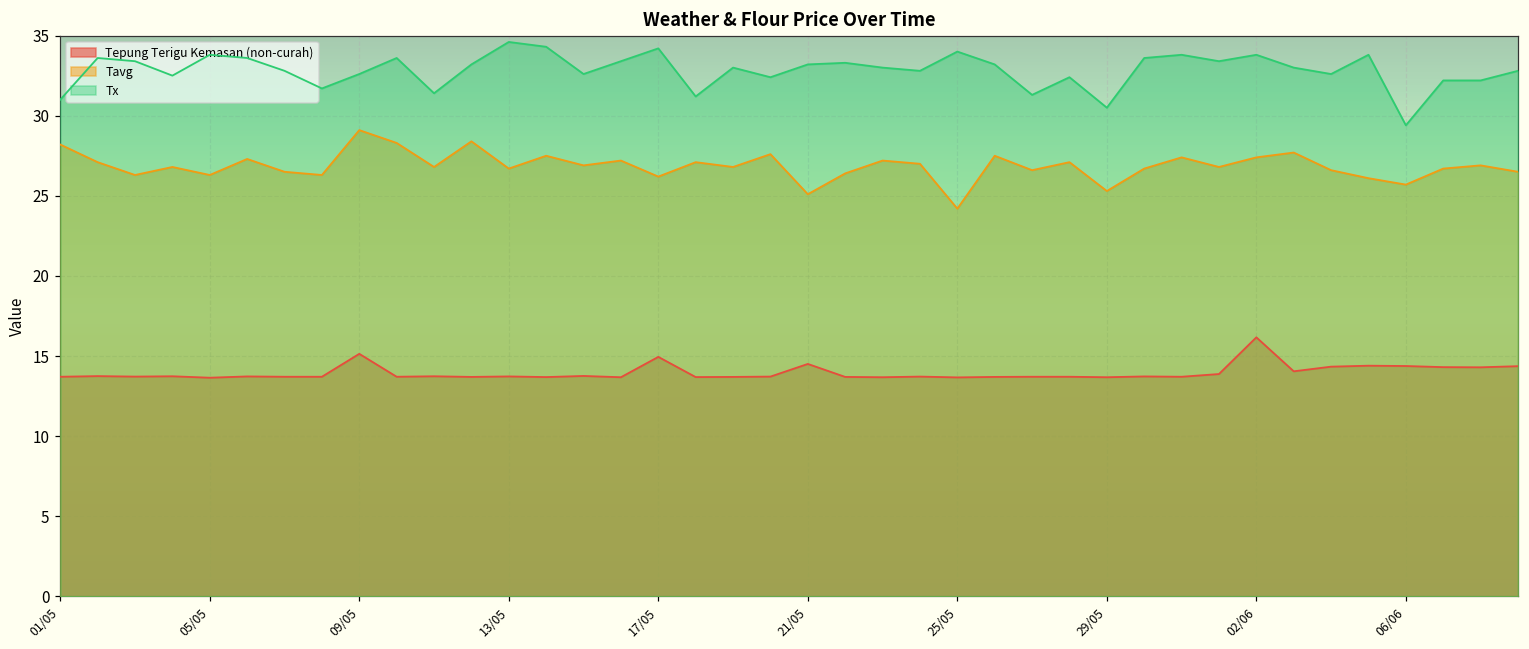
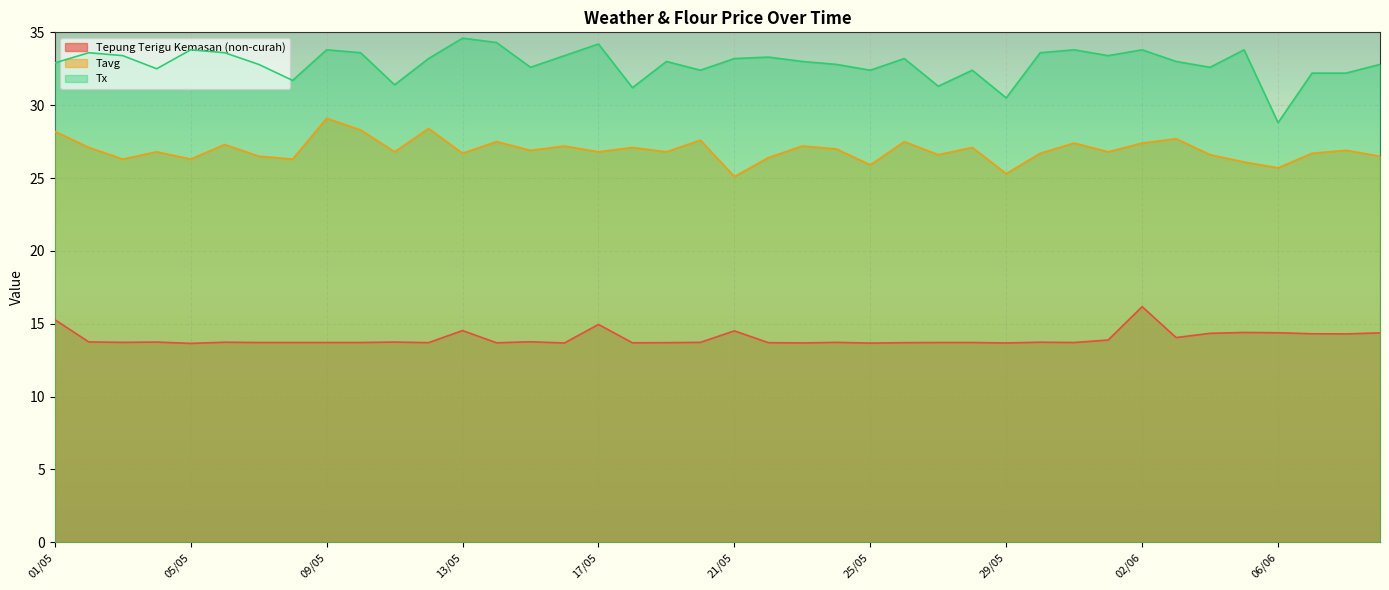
  {
    "Tepung Terigu Kemasan (non-curah)": {
-     "01/05": 13.7,
+     "01/05": 15.3,
      "05/05": 13.7,
-     "09/05": 15.1,
-     "13/05": 13.7,
+     "09/05": 13.7,
+     "13/05": 14.5,
      "17/05": 15.0,
      "21/05": 14.5,
      "25/05": 13.7,
      "29/05": 13.7,
      "02/06": 16.2,
      "06/06": 14.4
    },
    "Tavg": {
      "01/05": 28.2,
      "05/05": 26.3,
      "09/05": 29.1,
      "13/05": 26.7,
-     "17/05": 26.2,
+     "17/05": 26.8,
      "21/05": 25.1,
-     "25/05": 24.2,
+     "25/05": 25.9,
      "29/05": 25.3,
      "02/06": 27.4,
      "06/06": 25.7
    },
    "Tx": {
-     "01/05": 31.0,
-     "09/05": 32.6,
+     "01/05": 32.9,
+     "09/05": 33.8,
      "13/05": 34.6,
      "17/05": 34.2,
      "21/05": 33.2,
-     "25/05": 34.0,
+     "25/05": 32.4,
      "29/05": 30.5,
      "02/06": 33.8,
-     "06/06": 29.4
+     "06/06": 28.8
    }
  }
